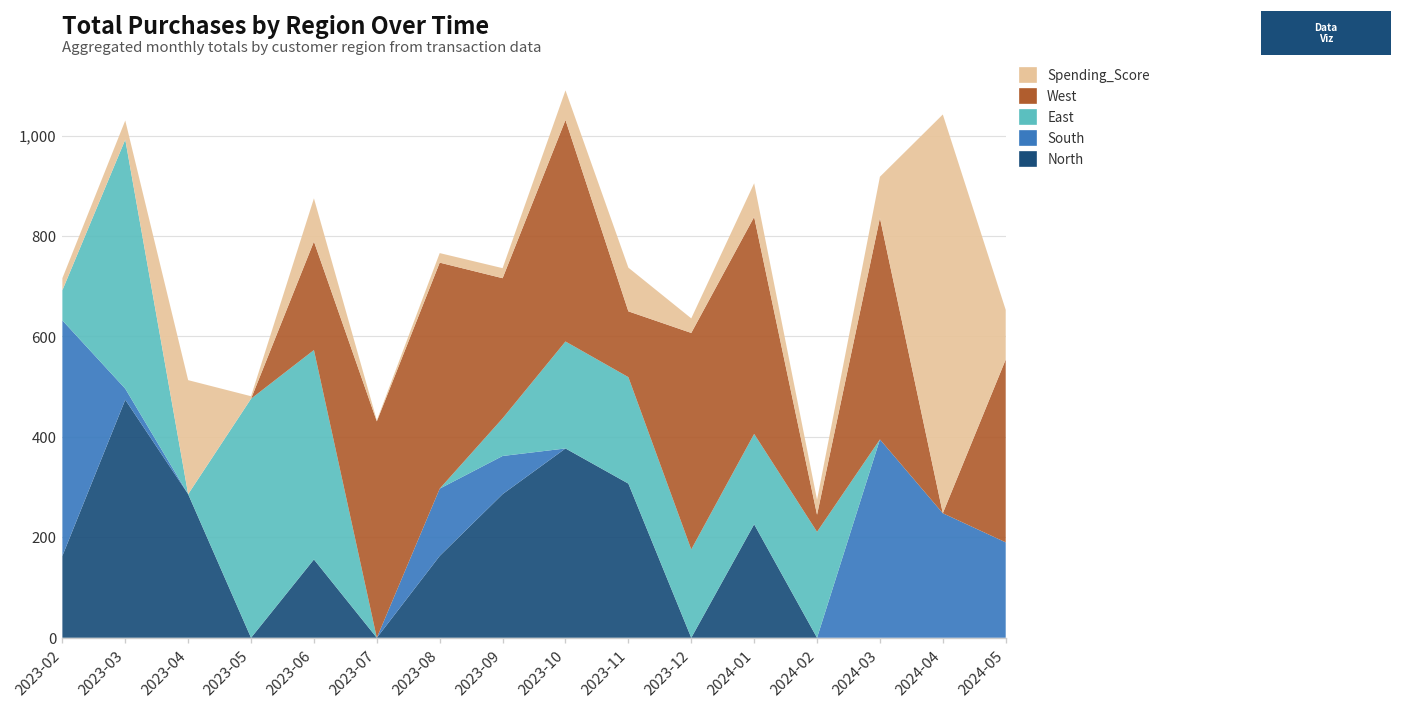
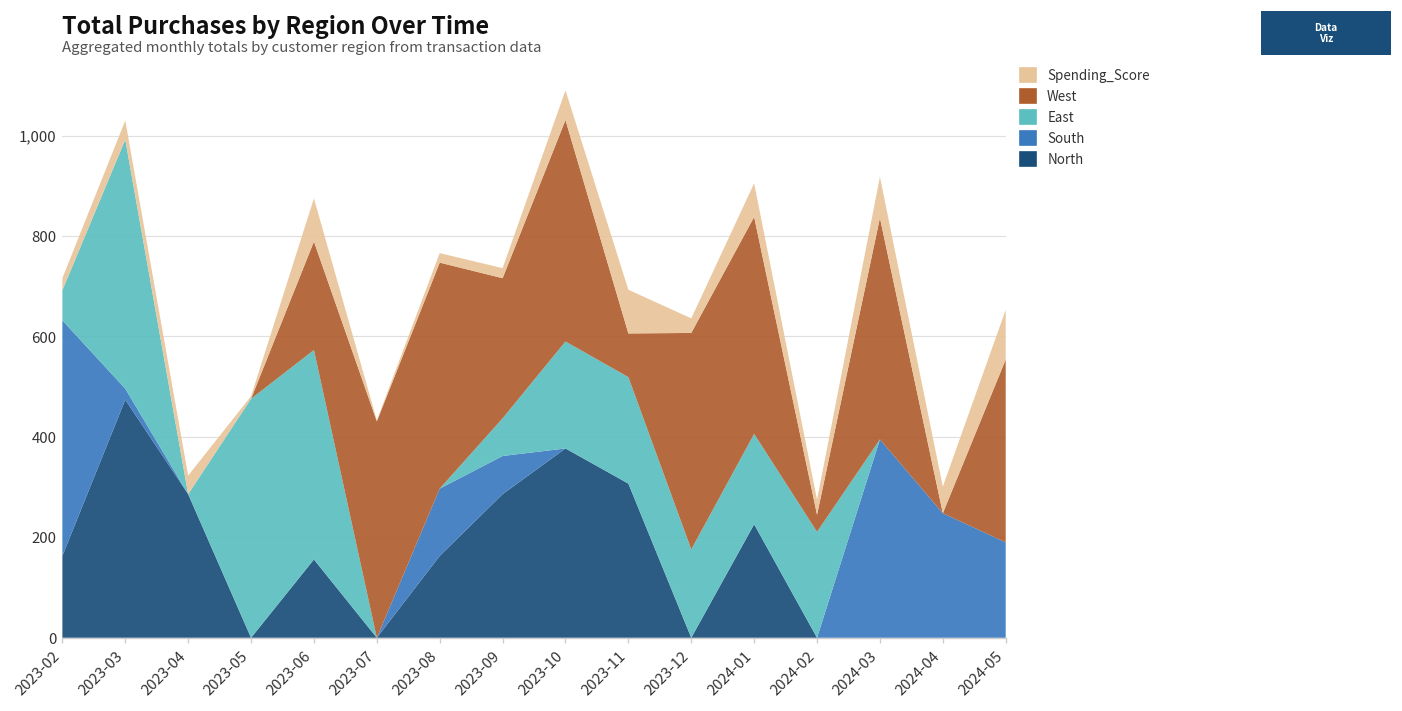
  {
    "North": {
      "2023-02": 160,
      "2023-03": 470,
      "2023-08": 160,
      "2023-09": 290,
      "2024-03": 0,
      "2024-04": 0,
      "2024-05": 0
    },
    "South": {
      "2023-02": 470,
      "2023-03": 20,
      "2023-09": 80
    },
    "East": {
      "2023-06": 420,
      "2023-09": 80,
      "2023-10": 210,
      "2023-11": 210,
      "2023-12": 180,
      "2024-01": 180,
      "2024-02": 210
    },
    "West": {
      "2023-06": 220,
      "2023-08": 450,
      "2023-09": 280,
      "2023-10": 440,
-     "2023-11": 130,
+     "2023-11": 90,
      "2023-12": 430,
      "2024-01": 430,
      "2024-02": 30,
      "2024-03": 440,
      "2024-05": 360
    },
    "Spending_Score": {
      "2023-02": 20,
      "2023-03": 40,
-     "2023-04": 230,
+     "2023-04": 40,
      "2023-06": 90,
      "2023-08": 20,
      "2023-09": 20,
      "2023-10": 60,
      "2023-11": 90,
      "2023-12": 30,
      "2024-01": 70,
      "2024-02": 30,
      "2024-03": 80,
-     "2024-04": 790,
+     "2024-04": 50,
      "2024-05": 100
    }
  }
